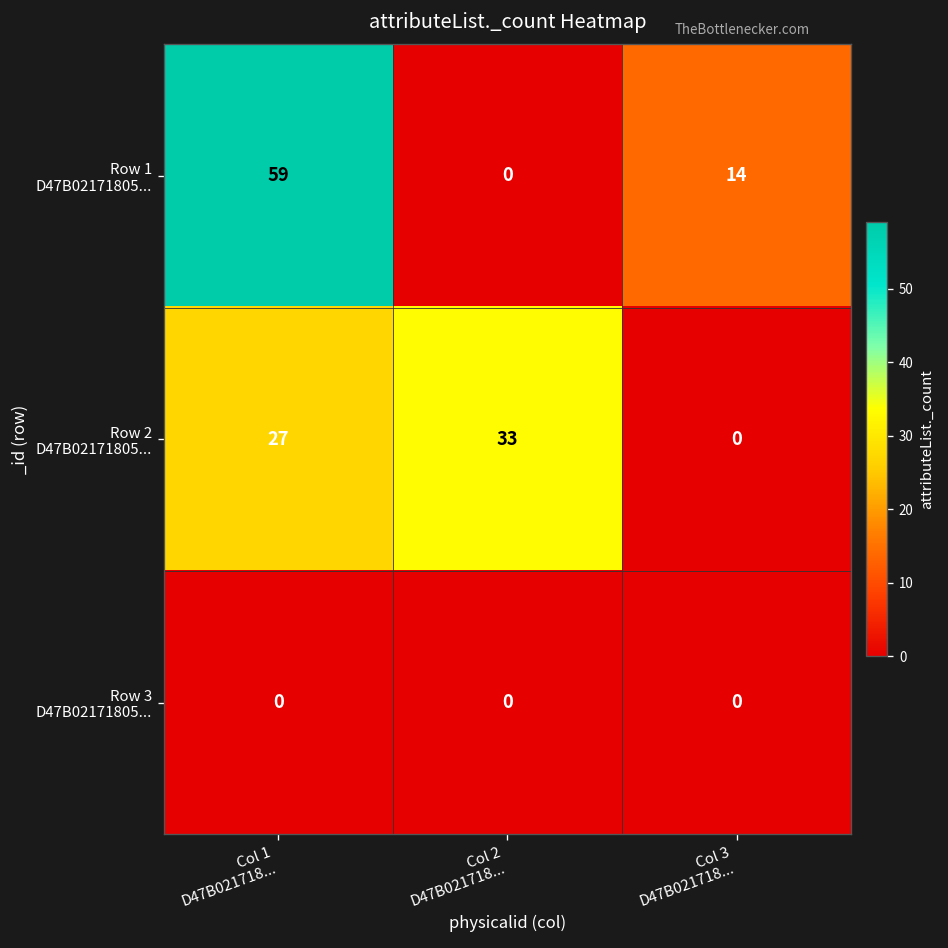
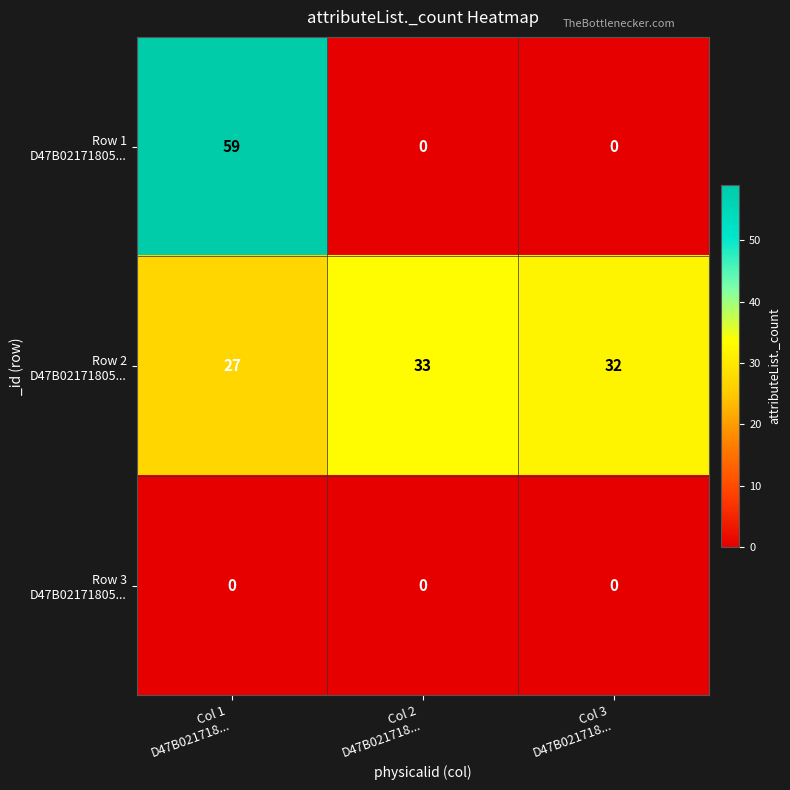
  {
    "Row 1 D47B02171805...": {
      "Col 1 D47B021718...": 59,
      "Col 2 D47B021718...": 0,
-     "Col 3 D47B021718...": 14
+     "Col 3 D47B021718...": 0
    },
    "Row 2 D47B02171805...": {
      "Col 1 D47B021718...": 27,
      "Col 2 D47B021718...": 33,
-     "Col 3 D47B021718...": 0
+     "Col 3 D47B021718...": 32
    },
    "Row 3 D47B02171805...": {
      "Col 1 D47B021718...": 0,
      "Col 2 D47B021718...": 0,
      "Col 3 D47B021718...": 0
    }
  }
